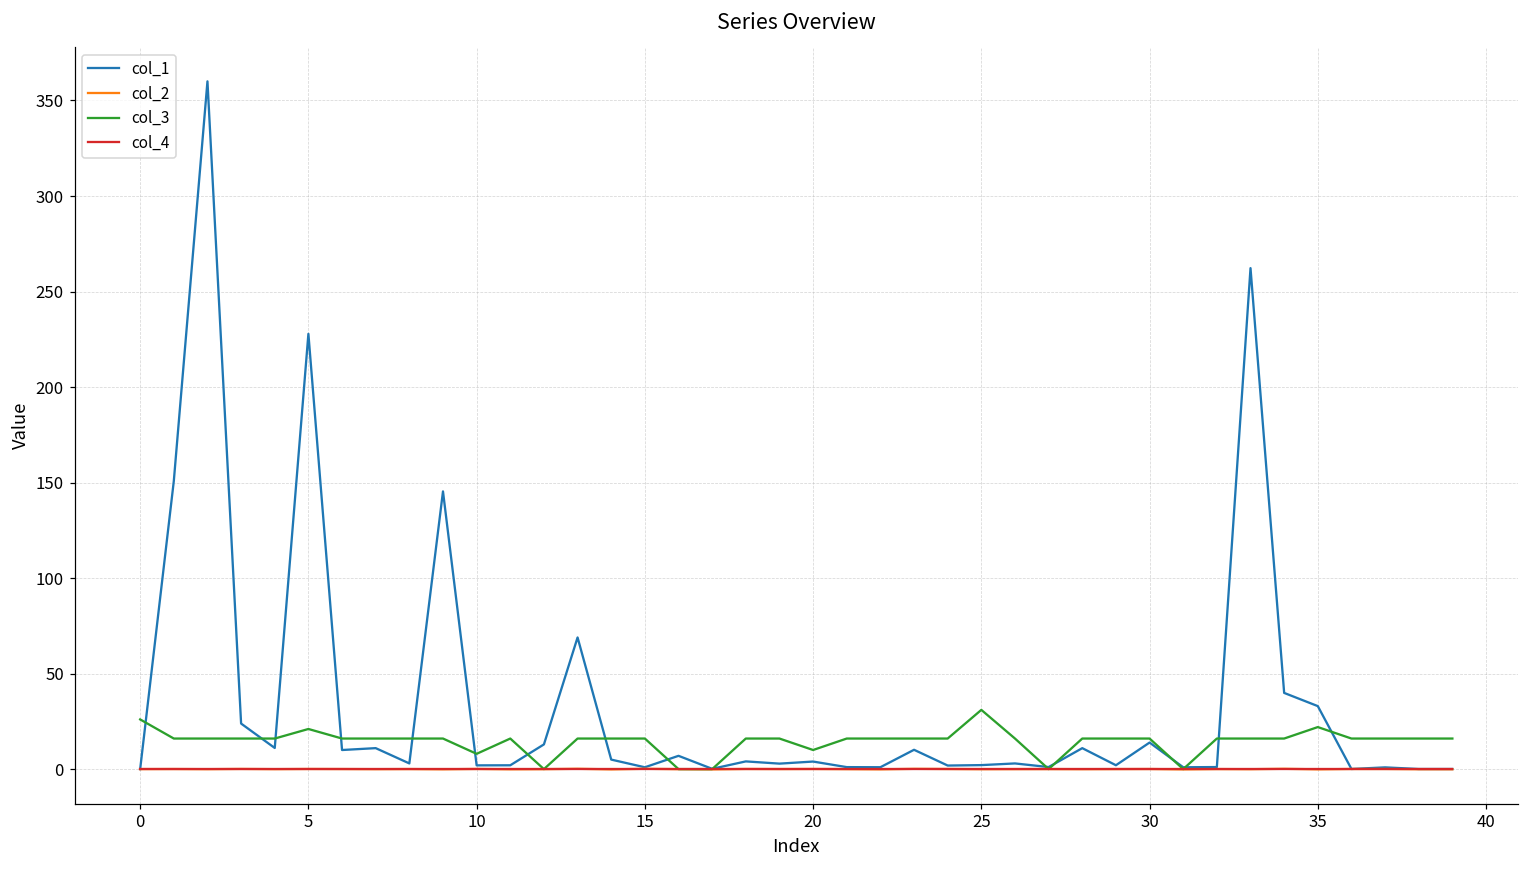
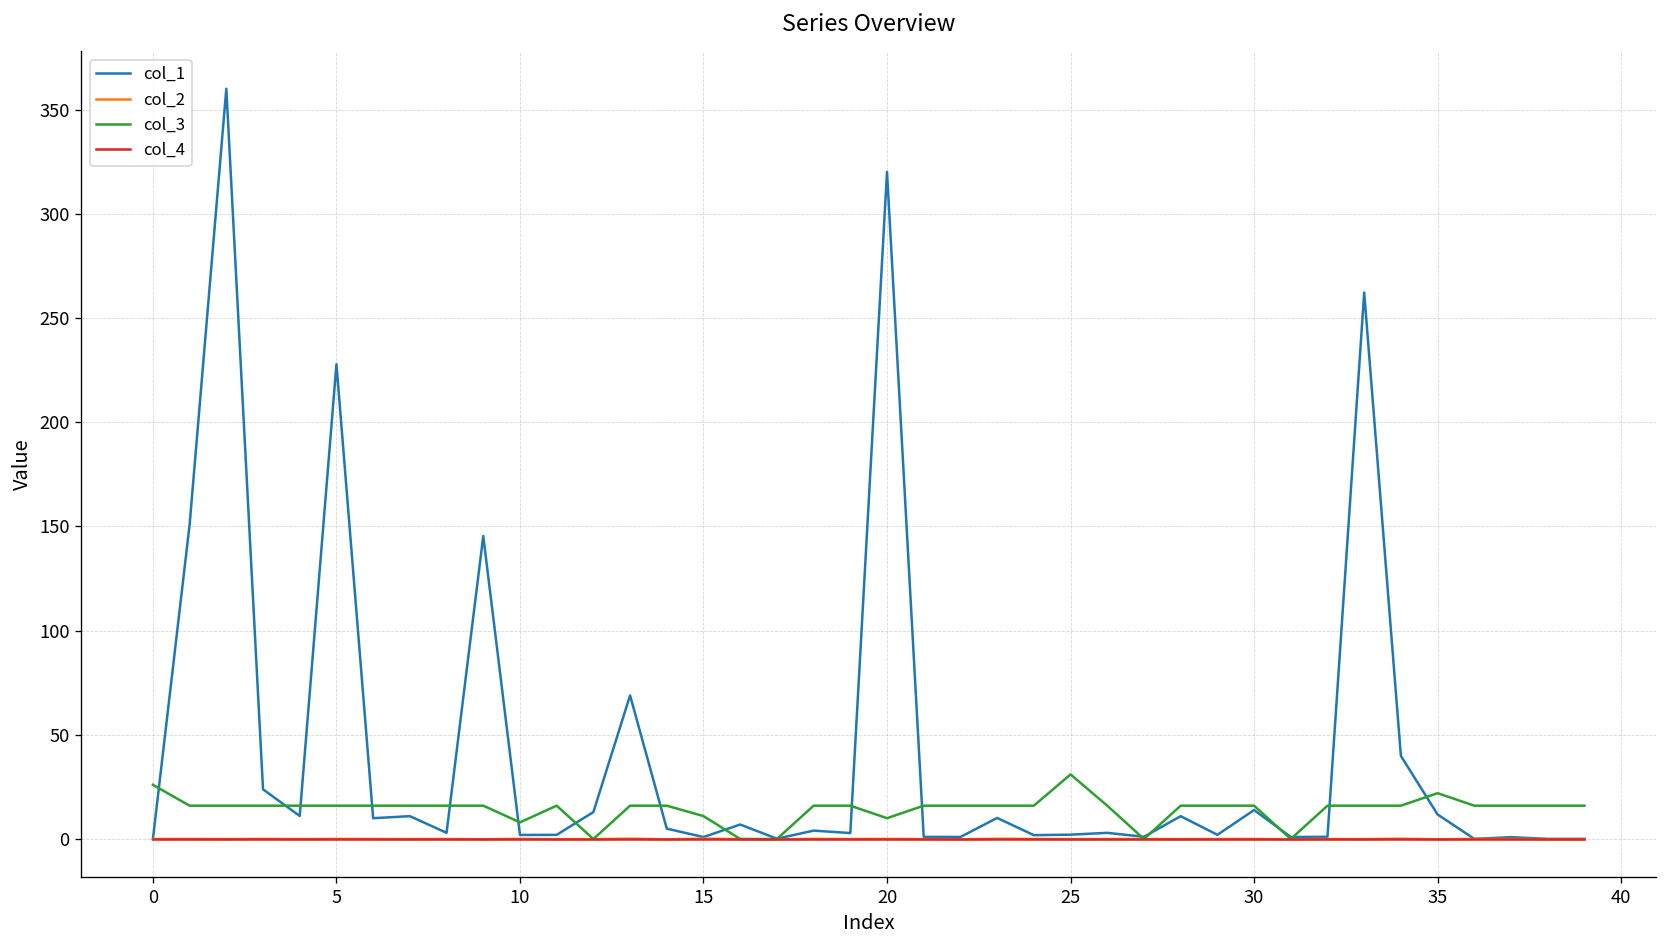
  {
    "col_1": {
      "5": 228,
      "10": 2,
-     "20": 4,
+     "20": 320,
      "25": 2,
      "30": 14,
-     "35": 33
+     "35": 12
    },
    "col_4": {
      "5": 0,
      "10": 0,
      "20": 0,
      "25": 0,
      "30": 0,
      "35": 0
    },
    "col_3": {
      "0": 26,
-     "5": 21,
+     "5": 16,
      "10": 8,
-     "15": 16,
+     "15": 11,
      "20": 10,
      "25": 31,
      "30": 16,
      "35": 22
    }
  }
